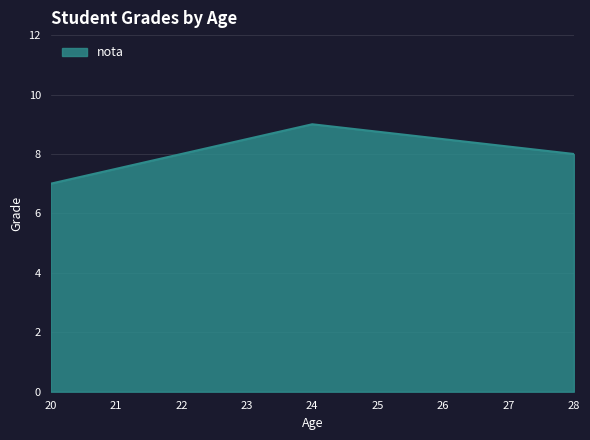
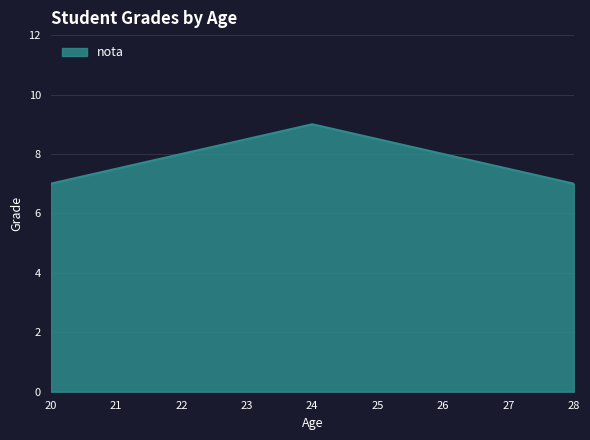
  {
    "20": 7,
    "24": 9,
-   "28": 8
+   "28": 7
  }
